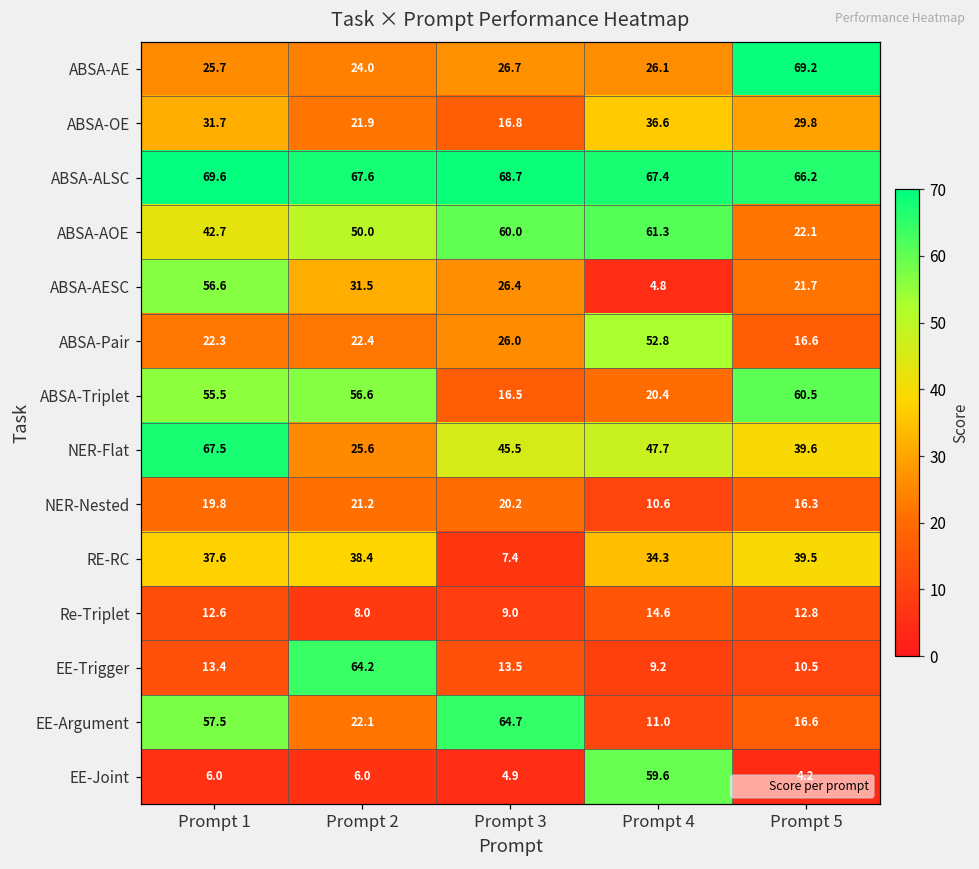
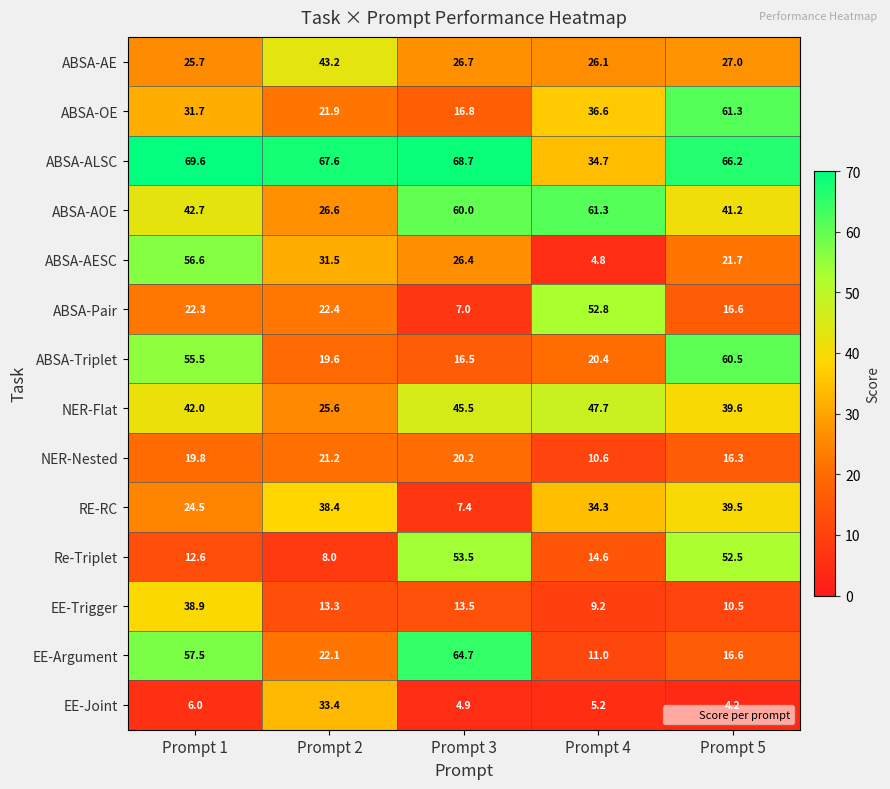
  {
    "ABSA-AE": {
      "Prompt 1": 25.7,
-     "Prompt 2": 24.0,
+     "Prompt 2": 43.2,
      "Prompt 3": 26.7,
      "Prompt 4": 26.1,
-     "Prompt 5": 69.2
+     "Prompt 5": 27.0
    },
    "ABSA-OE": {
      "Prompt 1": 31.7,
      "Prompt 2": 21.9,
      "Prompt 3": 16.8,
      "Prompt 4": 36.6,
-     "Prompt 5": 29.8
+     "Prompt 5": 61.3
    },
    "ABSA-ALSC": {
      "Prompt 1": 69.6,
      "Prompt 2": 67.6,
      "Prompt 3": 68.7,
-     "Prompt 4": 67.4,
+     "Prompt 4": 34.7,
      "Prompt 5": 66.2
    },
    "ABSA-AOE": {
      "Prompt 1": 42.7,
-     "Prompt 2": 50.0,
+     "Prompt 2": 26.6,
      "Prompt 3": 60.0,
      "Prompt 4": 61.3,
-     "Prompt 5": 22.1
+     "Prompt 5": 41.2
    },
    "ABSA-AESC": {
      "Prompt 1": 56.6,
      "Prompt 2": 31.5,
      "Prompt 3": 26.4,
      "Prompt 4": 4.8,
      "Prompt 5": 21.7
    },
    "ABSA-Pair": {
      "Prompt 1": 22.3,
      "Prompt 2": 22.4,
-     "Prompt 3": 26.0,
+     "Prompt 3": 7.0,
      "Prompt 4": 52.8,
      "Prompt 5": 16.6
    },
    "ABSA-Triplet": {
      "Prompt 1": 55.5,
-     "Prompt 2": 56.6,
+     "Prompt 2": 19.6,
      "Prompt 3": 16.5,
      "Prompt 4": 20.4,
      "Prompt 5": 60.5
    },
    "NER-Flat": {
-     "Prompt 1": 67.5,
+     "Prompt 1": 42.0,
      "Prompt 2": 25.6,
      "Prompt 3": 45.5,
      "Prompt 4": 47.7,
      "Prompt 5": 39.6
    },
    "NER-Nested": {
      "Prompt 1": 19.8,
      "Prompt 2": 21.2,
      "Prompt 3": 20.2,
      "Prompt 4": 10.6,
      "Prompt 5": 16.3
    },
    "RE-RC": {
-     "Prompt 1": 37.6,
+     "Prompt 1": 24.5,
      "Prompt 2": 38.4,
      "Prompt 3": 7.4,
      "Prompt 4": 34.3,
      "Prompt 5": 39.5
    },
    "Re-Triplet": {
      "Prompt 1": 12.6,
      "Prompt 2": 8.0,
-     "Prompt 3": 9.0,
+     "Prompt 3": 53.5,
      "Prompt 4": 14.6,
-     "Prompt 5": 12.8
+     "Prompt 5": 52.5
    },
    "EE-Trigger": {
-     "Prompt 1": 13.4,
-     "Prompt 2": 64.2,
+     "Prompt 1": 38.9,
+     "Prompt 2": 13.3,
      "Prompt 3": 13.5,
      "Prompt 4": 9.2,
      "Prompt 5": 10.5
    },
    "EE-Argument": {
      "Prompt 1": 57.5,
      "Prompt 2": 22.1,
      "Prompt 3": 64.7,
      "Prompt 4": 11.0,
      "Prompt 5": 16.6
    },
    "EE-Joint": {
      "Prompt 1": 6.0,
-     "Prompt 2": 6.0,
+     "Prompt 2": 33.4,
      "Prompt 3": 4.9,
-     "Prompt 4": 59.6
+     "Prompt 4": 5.2
    }
  }
